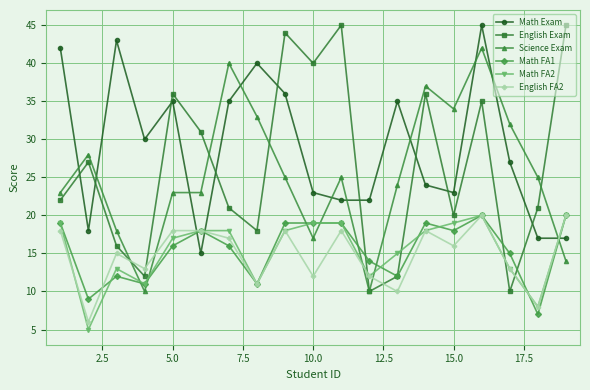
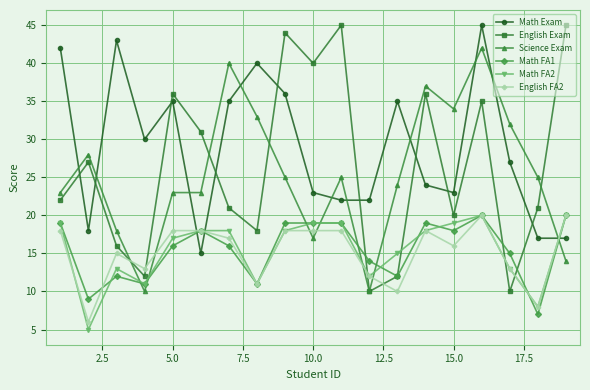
  {
    "English FA2": {
      "5.0": 18,
-     "10.0": 12,
+     "10.0": 18,
      "15.0": 16
    }
  }
